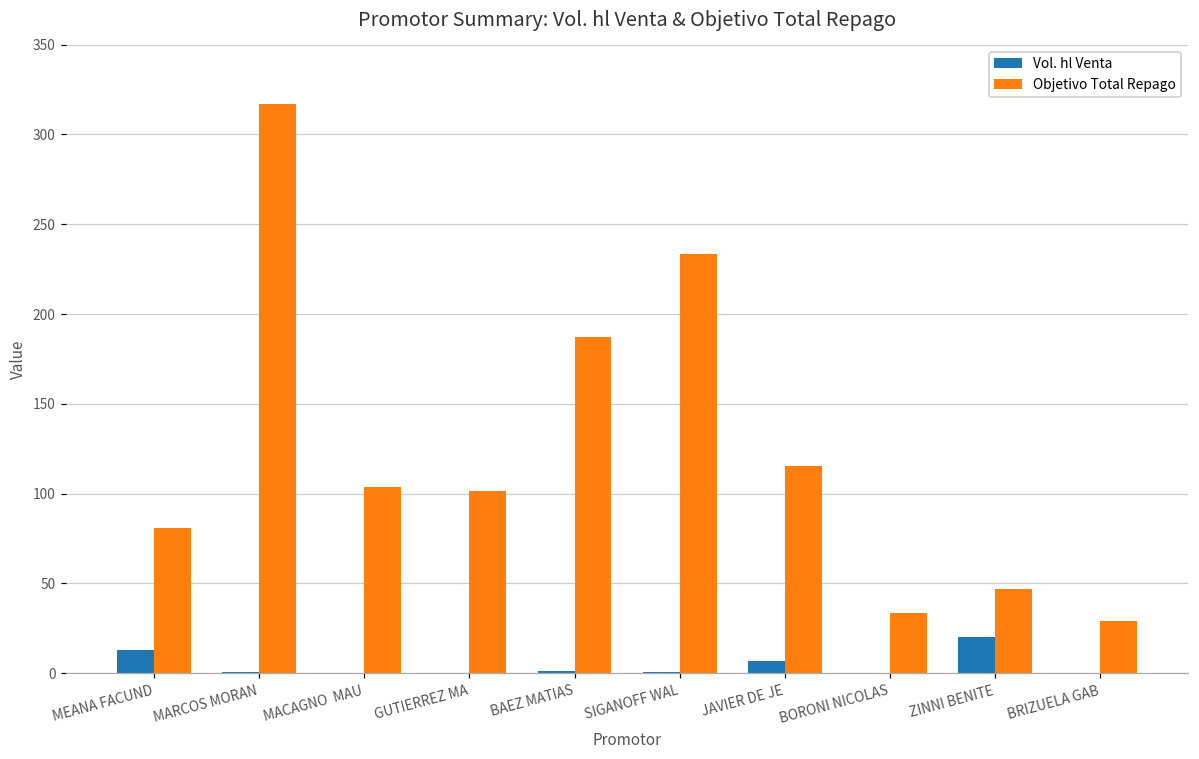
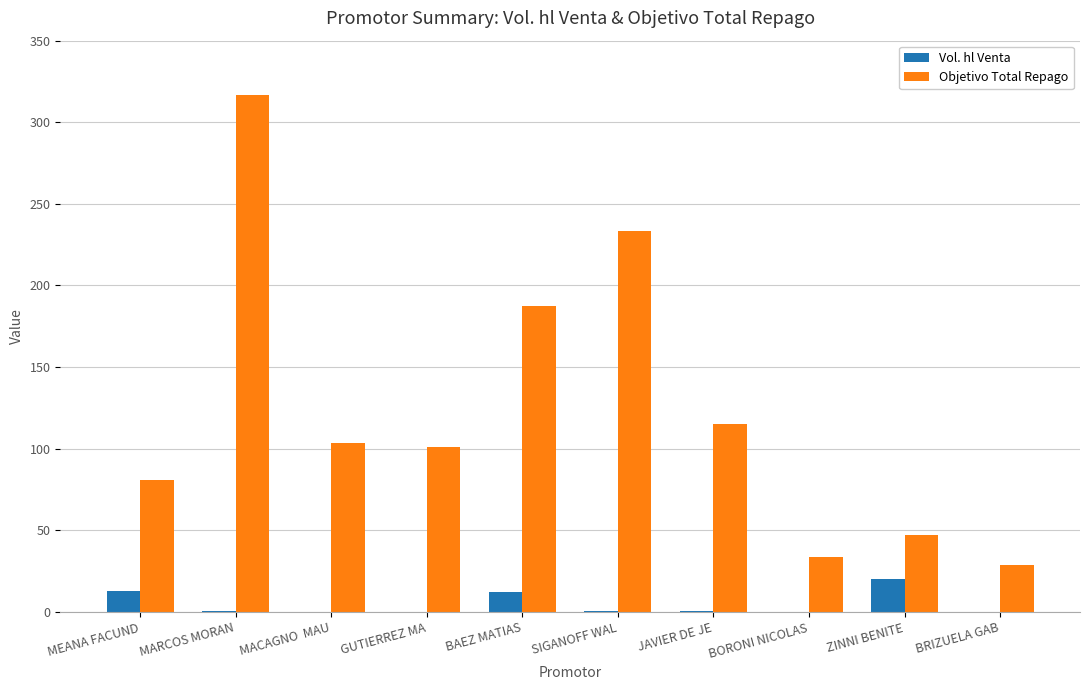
  {
    "Vol. hl Venta": {
      "MEANA FACUND": 13,
      "MACAGNO MAU": 0,
      "GUTIERREZ MA": 0,
-     "BAEZ MATIAS": 1,
-     "JAVIER DE JE": 7,
+     "BAEZ MATIAS": 12,
+     "JAVIER DE JE": 0,
      "ZINNI BENITE": 20,
      "BRIZUELA GAB": 0
    },
    "Objetivo Total Repago": {
      "MEANA FACUND": 81,
      "MARCOS MORAN": 317,
      "MACAGNO MAU": 104,
      "GUTIERREZ MA": 101,
      "BAEZ MATIAS": 187,
      "SIGANOFF WAL": 233,
      "JAVIER DE JE": 115,
      "BORONI NICOLAS": 34,
      "ZINNI BENITE": 47,
      "BRIZUELA GAB": 29
    }
  }
